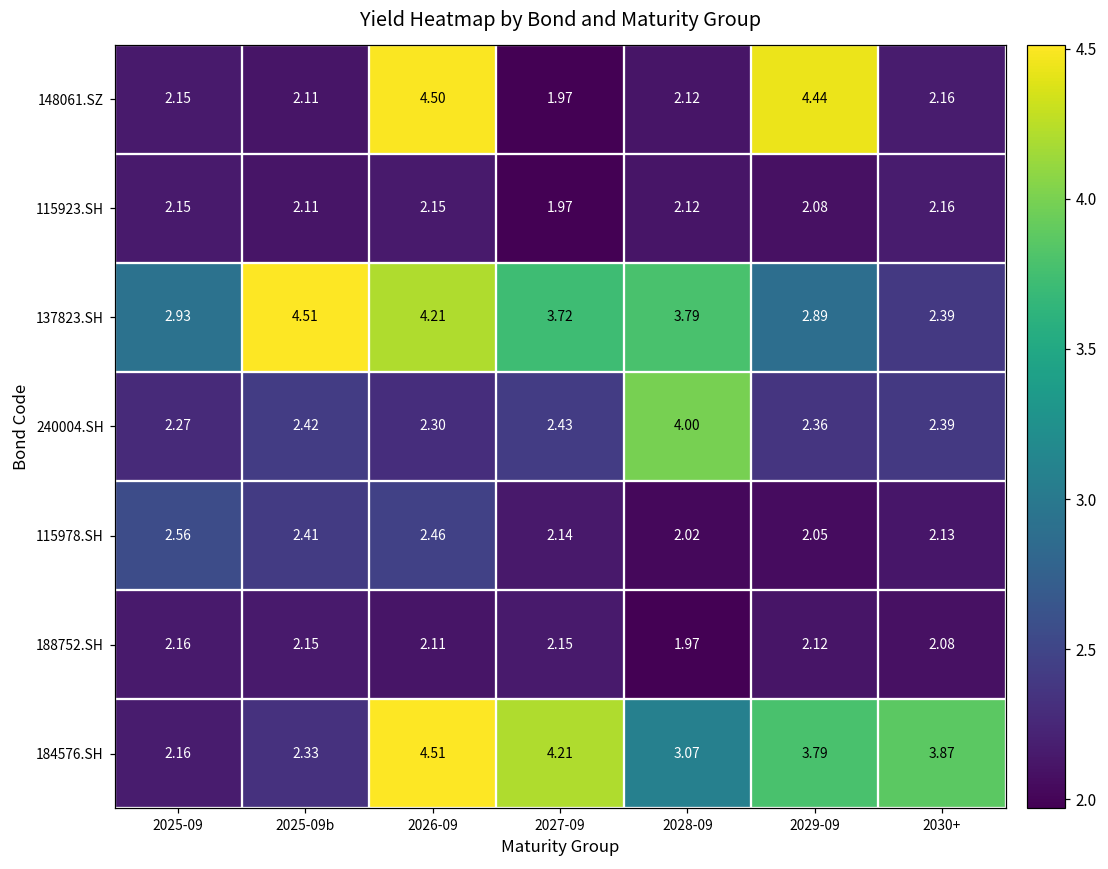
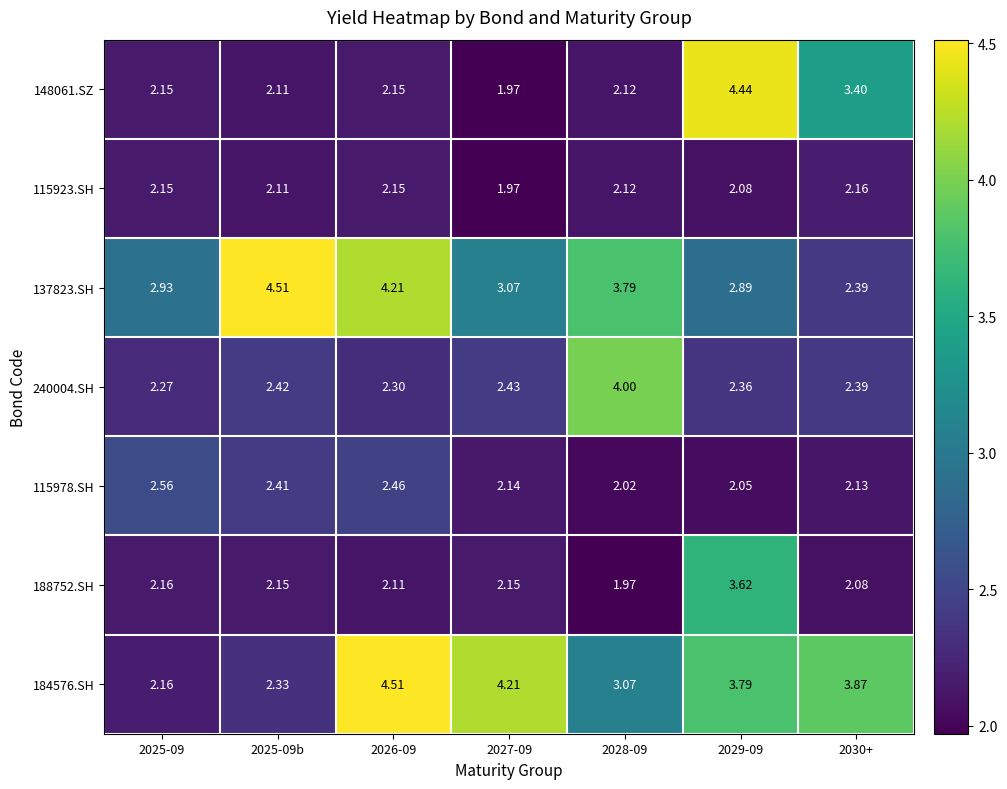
  {
    "148061.SZ": {
      "2025-09": 2.15,
      "2025-09b": 2.11,
-     "2026-09": 4.50,
+     "2026-09": 2.15,
      "2027-09": 1.97,
      "2028-09": 2.12,
      "2029-09": 4.44,
-     "2030+": 2.16
+     "2030+": 3.40
    },
    "115923.SH": {
      "2025-09": 2.15,
      "2025-09b": 2.11,
      "2026-09": 2.15,
      "2027-09": 1.97,
      "2028-09": 2.12,
      "2029-09": 2.08,
      "2030+": 2.16
    },
    "137823.SH": {
      "2025-09": 2.93,
      "2025-09b": 4.51,
      "2026-09": 4.21,
-     "2027-09": 3.72,
+     "2027-09": 3.07,
      "2028-09": 3.79,
      "2029-09": 2.89,
      "2030+": 2.39
    },
    "240004.SH": {
      "2025-09": 2.27,
      "2025-09b": 2.42,
      "2026-09": 2.30,
      "2027-09": 2.43,
      "2028-09": 4.00,
      "2029-09": 2.36,
      "2030+": 2.39
    },
    "115978.SH": {
      "2025-09": 2.56,
      "2025-09b": 2.41,
      "2026-09": 2.46,
      "2027-09": 2.14,
      "2028-09": 2.02,
      "2029-09": 2.05,
      "2030+": 2.13
    },
    "188752.SH": {
      "2025-09": 2.16,
      "2025-09b": 2.15,
      "2026-09": 2.11,
      "2027-09": 2.15,
      "2028-09": 1.97,
-     "2029-09": 2.12,
+     "2029-09": 3.62,
      "2030+": 2.08
    },
    "184576.SH": {
      "2025-09": 2.16,
      "2025-09b": 2.33,
      "2026-09": 4.51,
      "2027-09": 4.21,
      "2028-09": 3.07,
      "2029-09": 3.79,
      "2030+": 3.87
    }
  }
